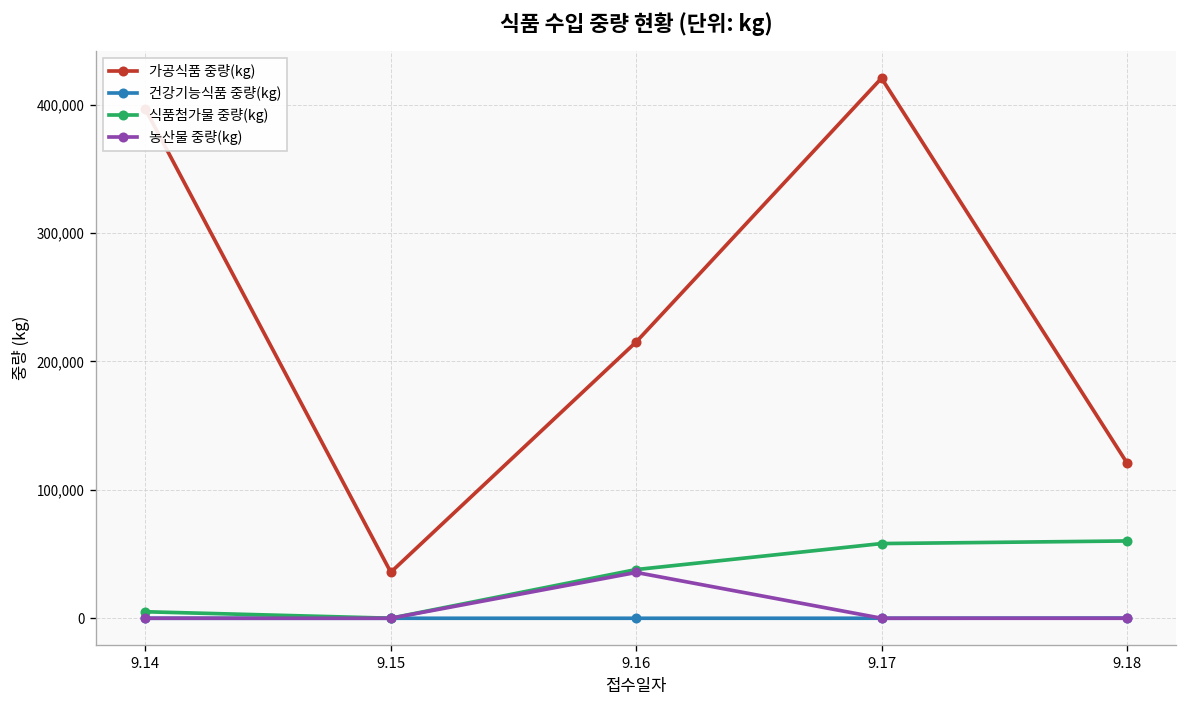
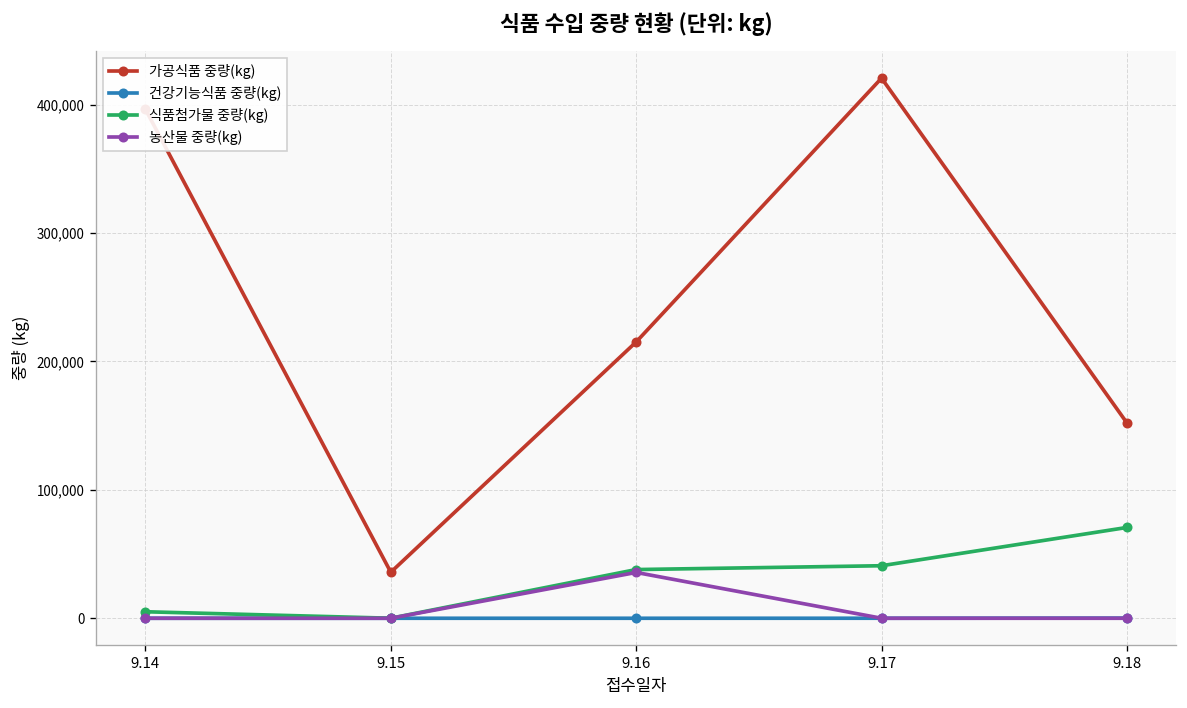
  {
    "가공식품 중량(kg)": {
      "9.15": "36,000",
      "9.16": "215,000",
      "9.17": "421,000",
-     "9.18": "121,000"
+     "9.18": "152,000"
    },
    "건강기능식품 중량(kg)": {
      "9.16": "0"
    },
    "식품첨가물 중량(kg)": {
      "9.14": "5,000",
-     "9.17": "58,000",
-     "9.18": "60,000"
+     "9.17": "41,000",
+     "9.18": "71,000"
    }
  }
